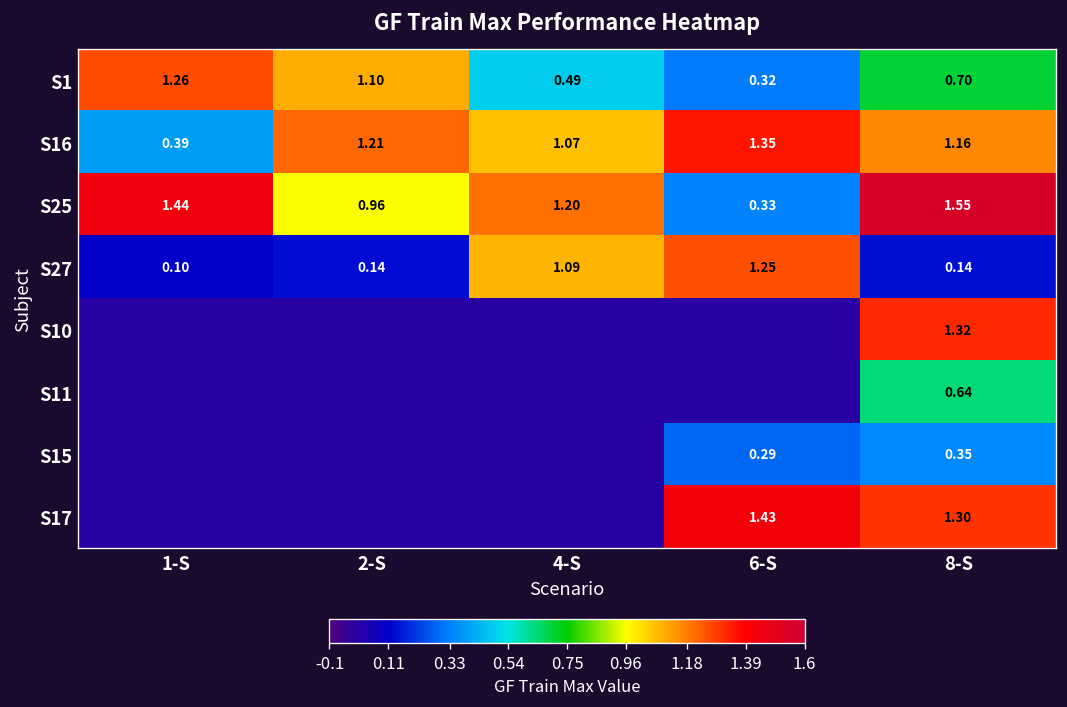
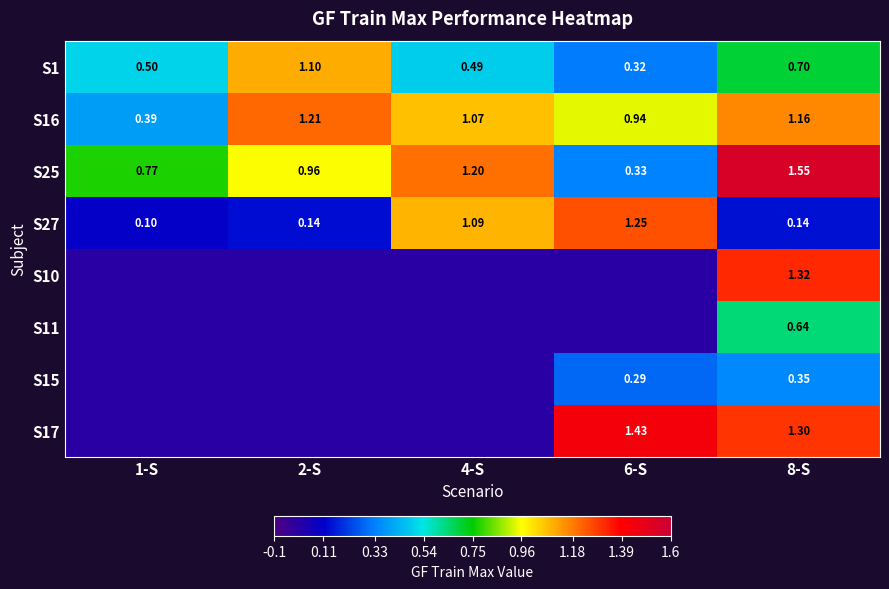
  {
    "S1": {
-     "1-S": 1.26,
+     "1-S": 0.50,
      "2-S": 1.10,
      "4-S": 0.49,
      "6-S": 0.32,
      "8-S": 0.70
    },
    "S16": {
      "1-S": 0.39,
      "2-S": 1.21,
      "4-S": 1.07,
-     "6-S": 1.35,
+     "6-S": 0.94,
      "8-S": 1.16
    },
    "S25": {
-     "1-S": 1.44,
+     "1-S": 0.77,
      "2-S": 0.96,
      "4-S": 1.20,
      "6-S": 0.33,
      "8-S": 1.55
    },
    "S27": {
      "1-S": 0.10,
      "2-S": 0.14,
      "4-S": 1.09,
      "6-S": 1.25,
      "8-S": 0.14
    },
    "S10": {
      "8-S": 1.32
    },
    "S11": {
      "8-S": 0.64
    },
    "S15": {
      "6-S": 0.29,
      "8-S": 0.35
    },
    "S17": {
      "6-S": 1.43,
      "8-S": 1.30
    }
  }
